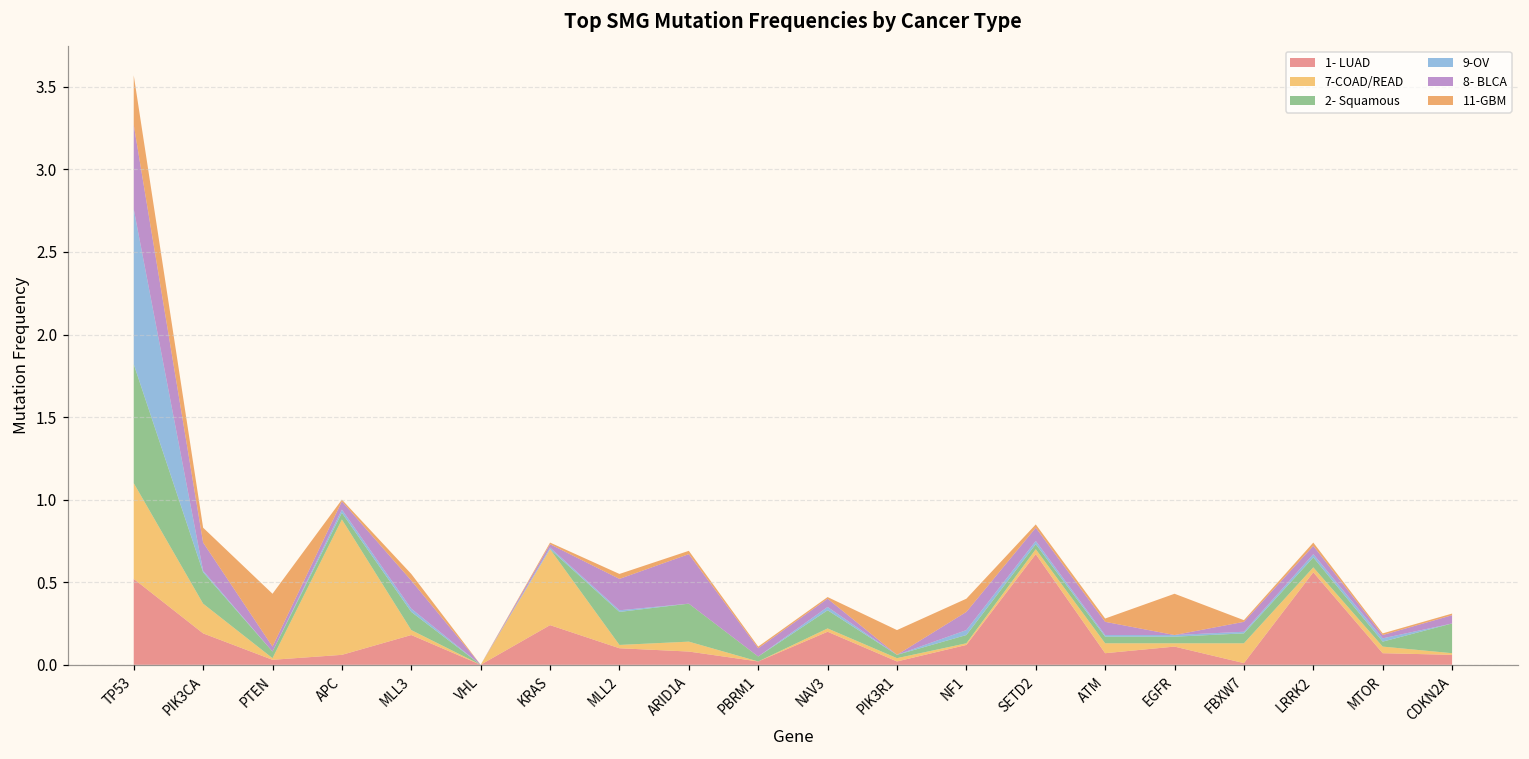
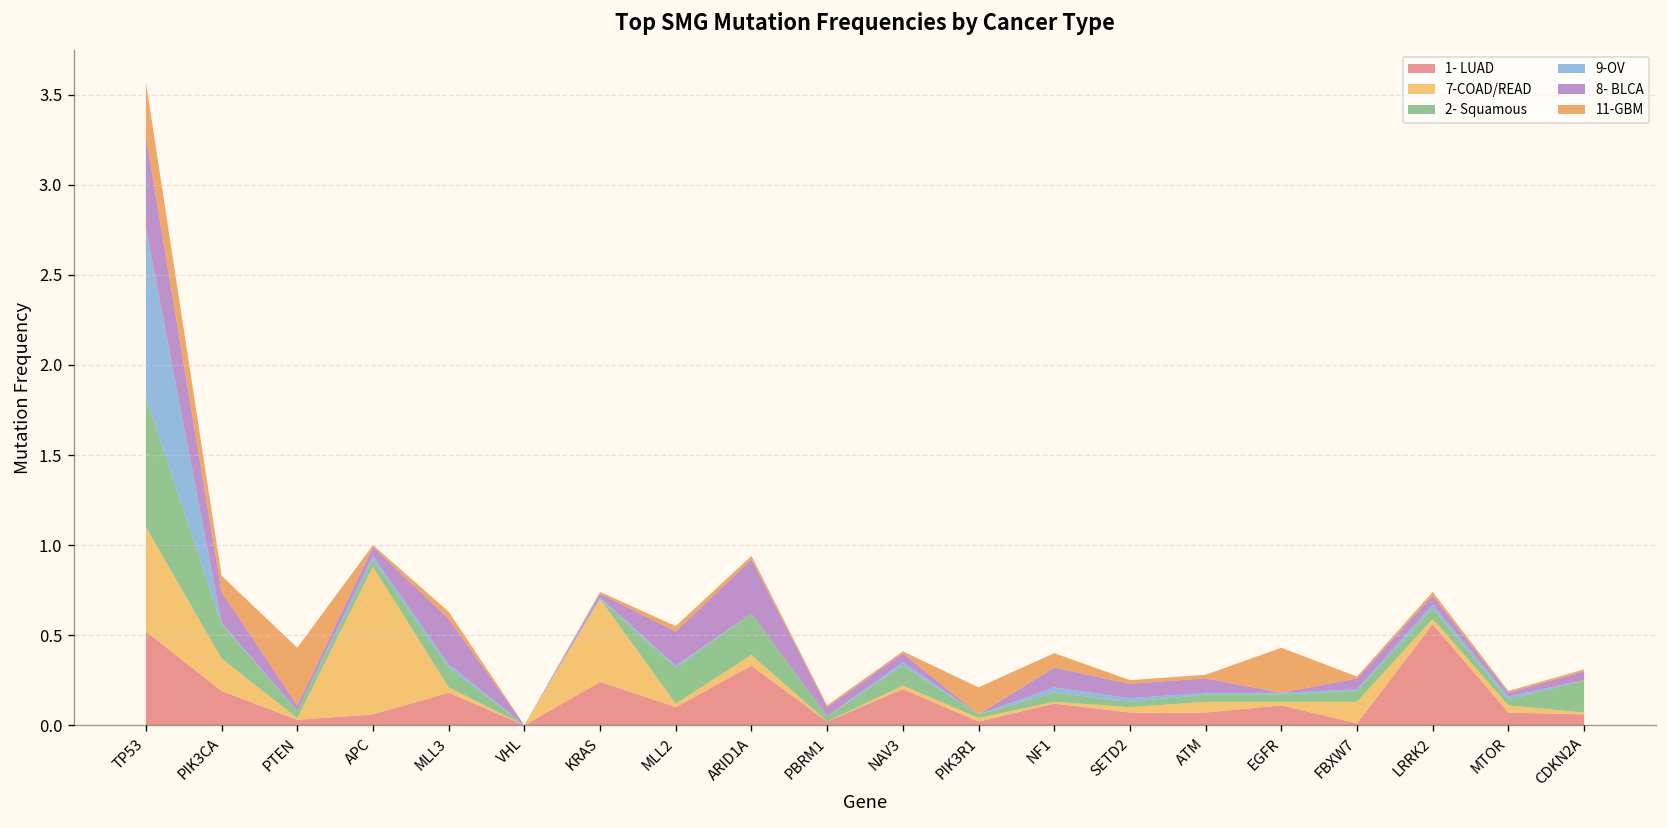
  {
    "1- LUAD": {
      "TP53": 0.52,
      "PIK3CA": 0.19,
      "APC": 0.06,
      "MLL3": 0.18,
      "KRAS": 0.24,
      "MLL2": 0.10,
-     "ARID1A": 0.08,
+     "ARID1A": 0.33,
      "NAV3": 0.20,
      "PIK3R1": 0.02,
-     "SETD2": 0.67,
+     "SETD2": 0.07,
      "ATM": 0.07,
      "EGFR": 0.11,
      "LRRK2": 0.56,
      "MTOR": 0.07
    },
    "2- Squamous": {
      "TP53": 0.72,
      "APC": 0.04,
      "MLL3": 0.11,
      "NAV3": 0.11,
      "NF1": 0.05,
      "SETD2": 0.03,
      "LRRK2": 0.06,
      "MTOR": 0.03
    },
    "9-OV": {
      "TP53": 0.94,
      "APC": 0.02,
      "MLL3": 0.02,
      "NAV3": 0.02,
      "NF1": 0.03,
      "SETD2": 0.02,
      "LRRK2": 0.02,
      "MTOR": 0.02
    },
    "8- BLCA": {
      "TP53": 0.51,
      "PIK3CA": 0.17,
      "PTEN": 0.03,
-     "MLL3": 0.17,
+     "MLL3": 0.25,
      "MLL2": 0.19,
      "ARID1A": 0.30,
      "NF1": 0.11,
      "SETD2": 0.08,
      "ATM": 0.08,
      "LRRK2": 0.05
    }
  }
